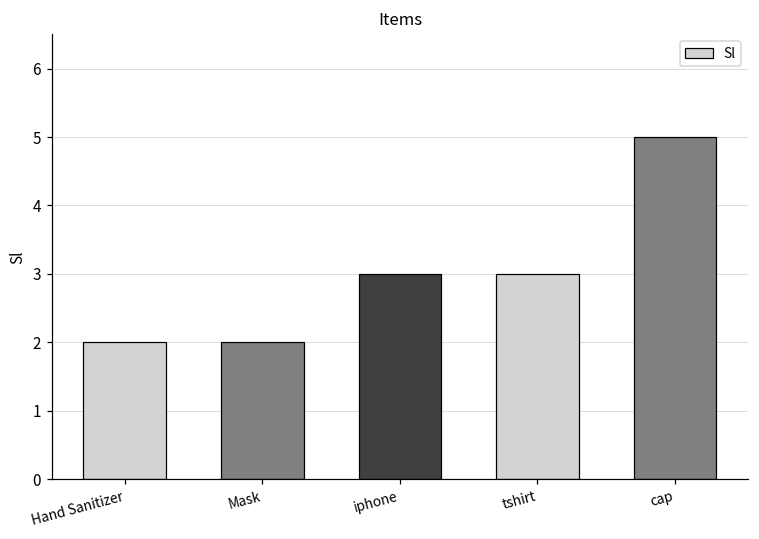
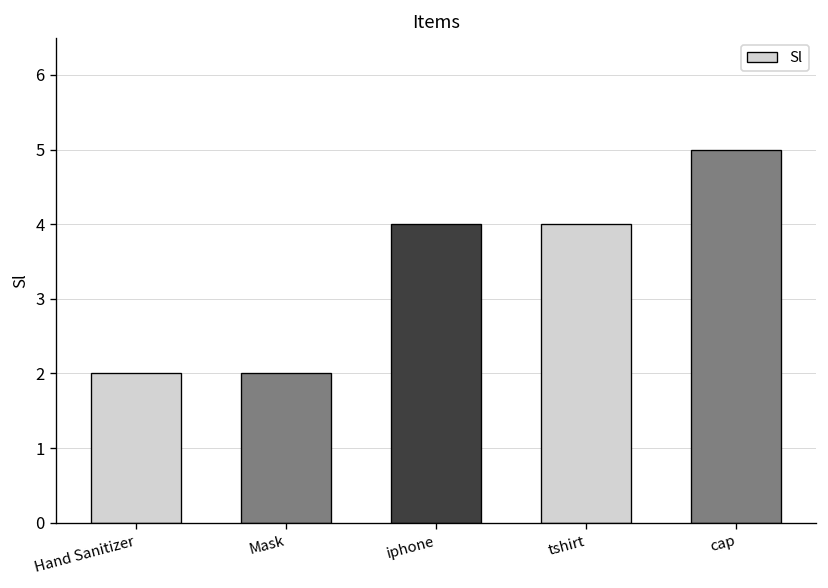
  {
    "Hand Sanitizer": 2,
    "Mask": 2,
-   "iphone": 3,
-   "tshirt": 3,
+   "iphone": 4,
+   "tshirt": 4,
    "cap": 5
  }
